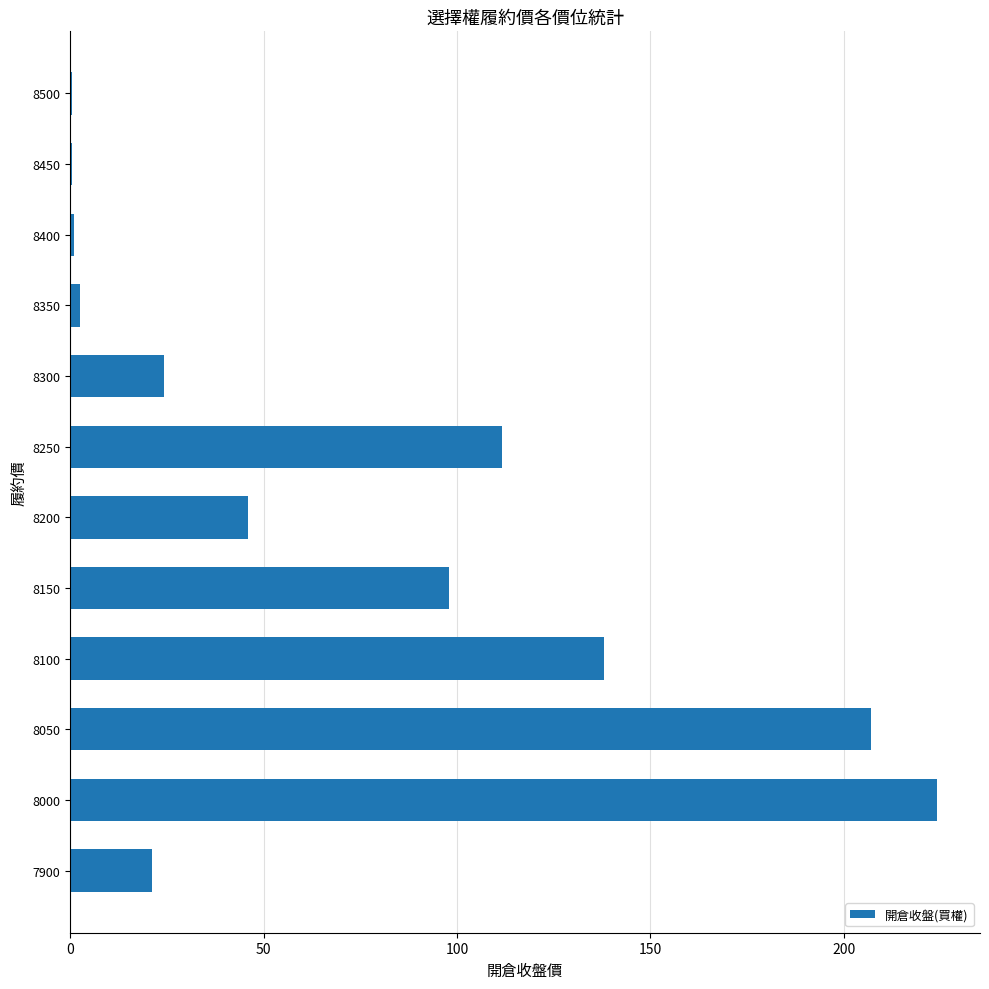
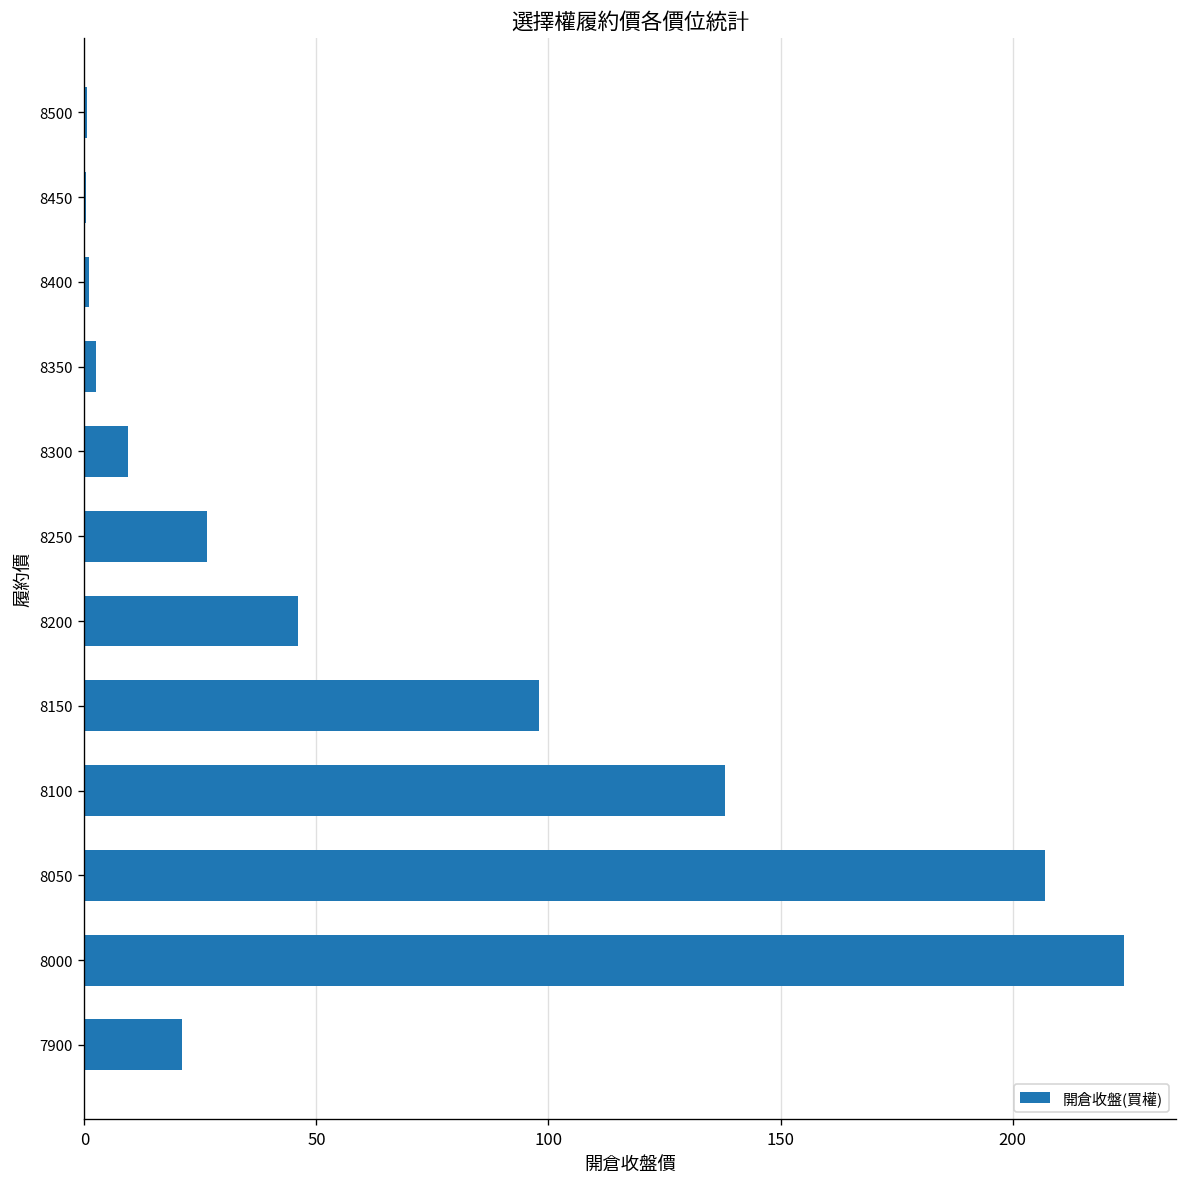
  {
    "8400": 1,
    "8350": 3,
-   "8300": 24,
-   "8250": 112,
+   "8300": 9,
+   "8250": 27,
    "8200": 46,
    "8150": 98,
    "8100": 138,
    "8050": 207,
    "8000": 224,
    "7900": 21
  }
